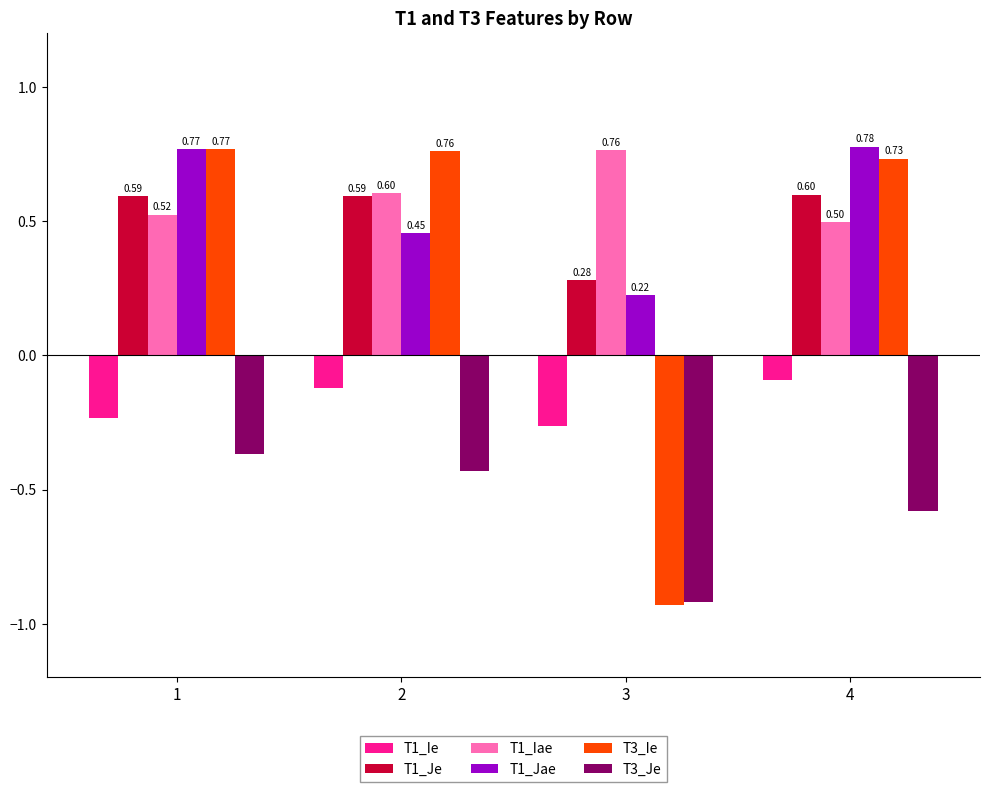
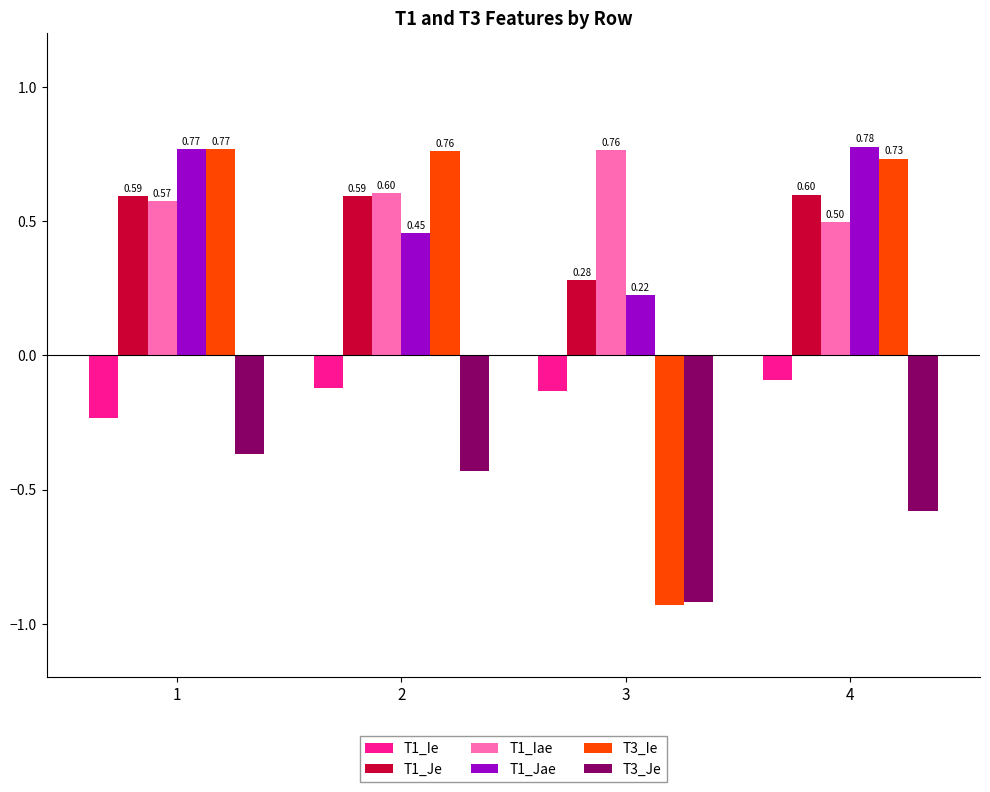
  {
    "T1_Ie": {
      "1": -0.23,
      "2": -0.12,
-     "3": -0.27,
+     "3": -0.13,
      "4": -0.09
    },
    "T1_Je": {
      "1": 0.59,
      "2": 0.59,
      "3": 0.28,
      "4": 0.60
    },
    "T1_Iae": {
-     "1": 0.52,
+     "1": 0.57,
      "2": 0.60,
      "3": 0.76,
      "4": 0.50
    },
    "T1_Jae": {
      "1": 0.77,
      "2": 0.45,
      "3": 0.22,
      "4": 0.78
    },
    "T3_Ie": {
      "1": 0.77,
      "2": 0.76,
      "4": 0.73
    },
    "T3_Je": {
      "1": -0.37,
      "2": -0.43,
      "3": -0.92,
      "4": -0.58
    }
  }
